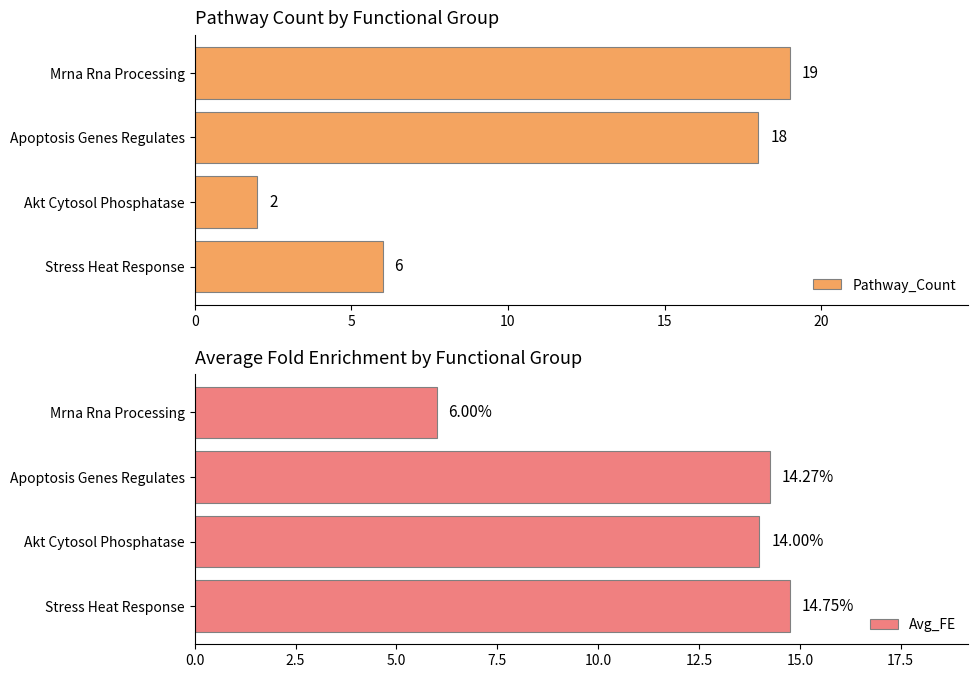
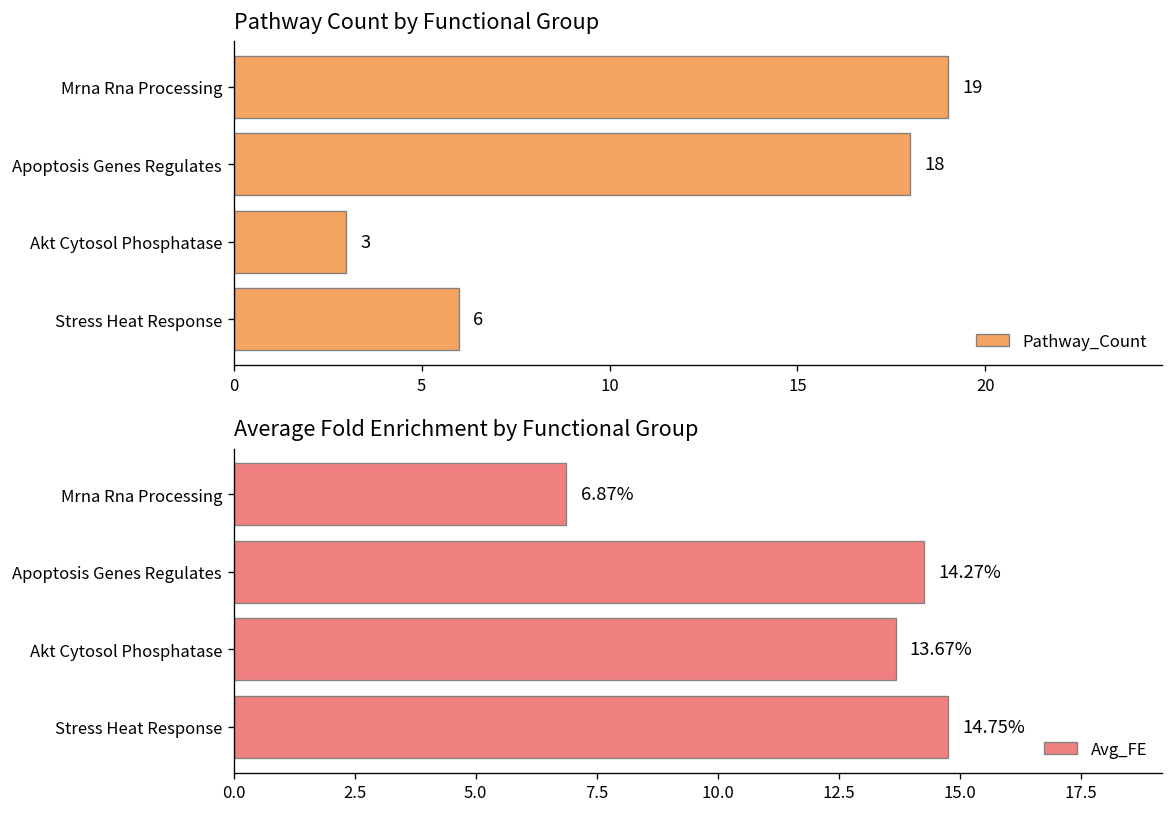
  {
    "Pathway Count by Functional Group": {
      "Mrna Rna Processing": "19",
      "Apoptosis Genes Regulates": "18",
-     "Akt Cytosol Phosphatase": "2",
+     "Akt Cytosol Phosphatase": "3",
      "Stress Heat Response": "6"
    },
    "Average Fold Enrichment by Functional Group": {
-     "Mrna Rna Processing": "6.00%",
+     "Mrna Rna Processing": "6.87%",
      "Apoptosis Genes Regulates": "14.27%",
-     "Akt Cytosol Phosphatase": "14.00%",
+     "Akt Cytosol Phosphatase": "13.67%",
      "Stress Heat Response": "14.75%"
    }
  }
